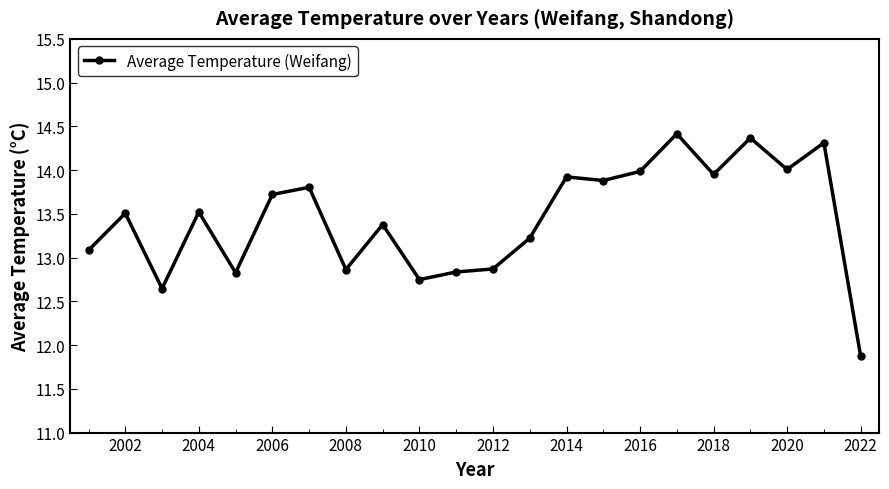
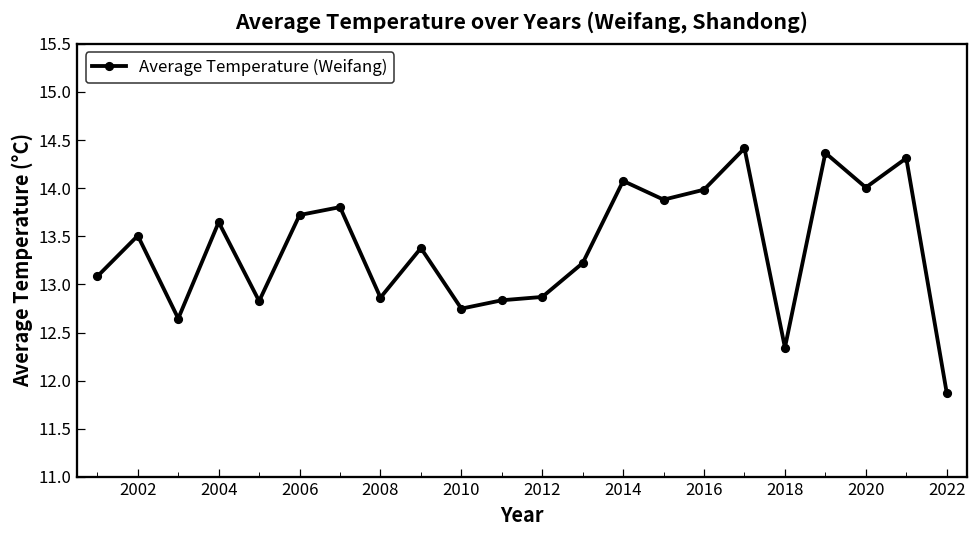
  {
    "2002": 13.5,
-   "2004": 13.5,
+   "2004": 13.6,
    "2006": 13.7,
    "2008": 12.9,
    "2010": 12.7,
    "2012": 12.9,
-   "2014": 13.9,
+   "2014": 14.1,
    "2016": 14.0,
-   "2018": 14.0,
+   "2018": 12.3,
    "2020": 14.0,
    "2022": 11.9
  }
